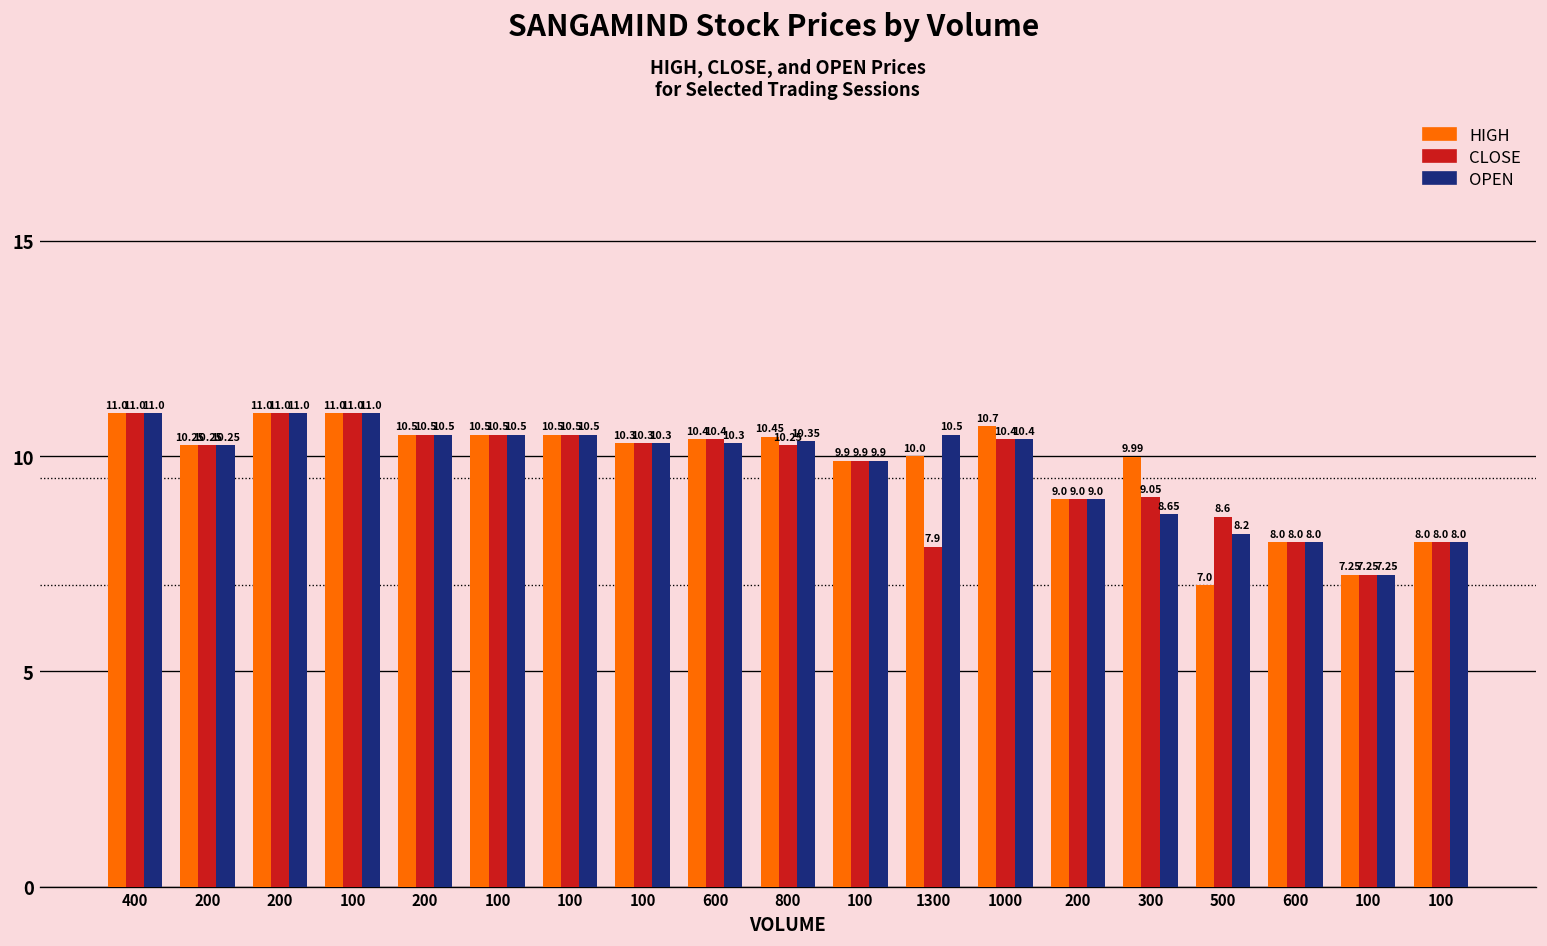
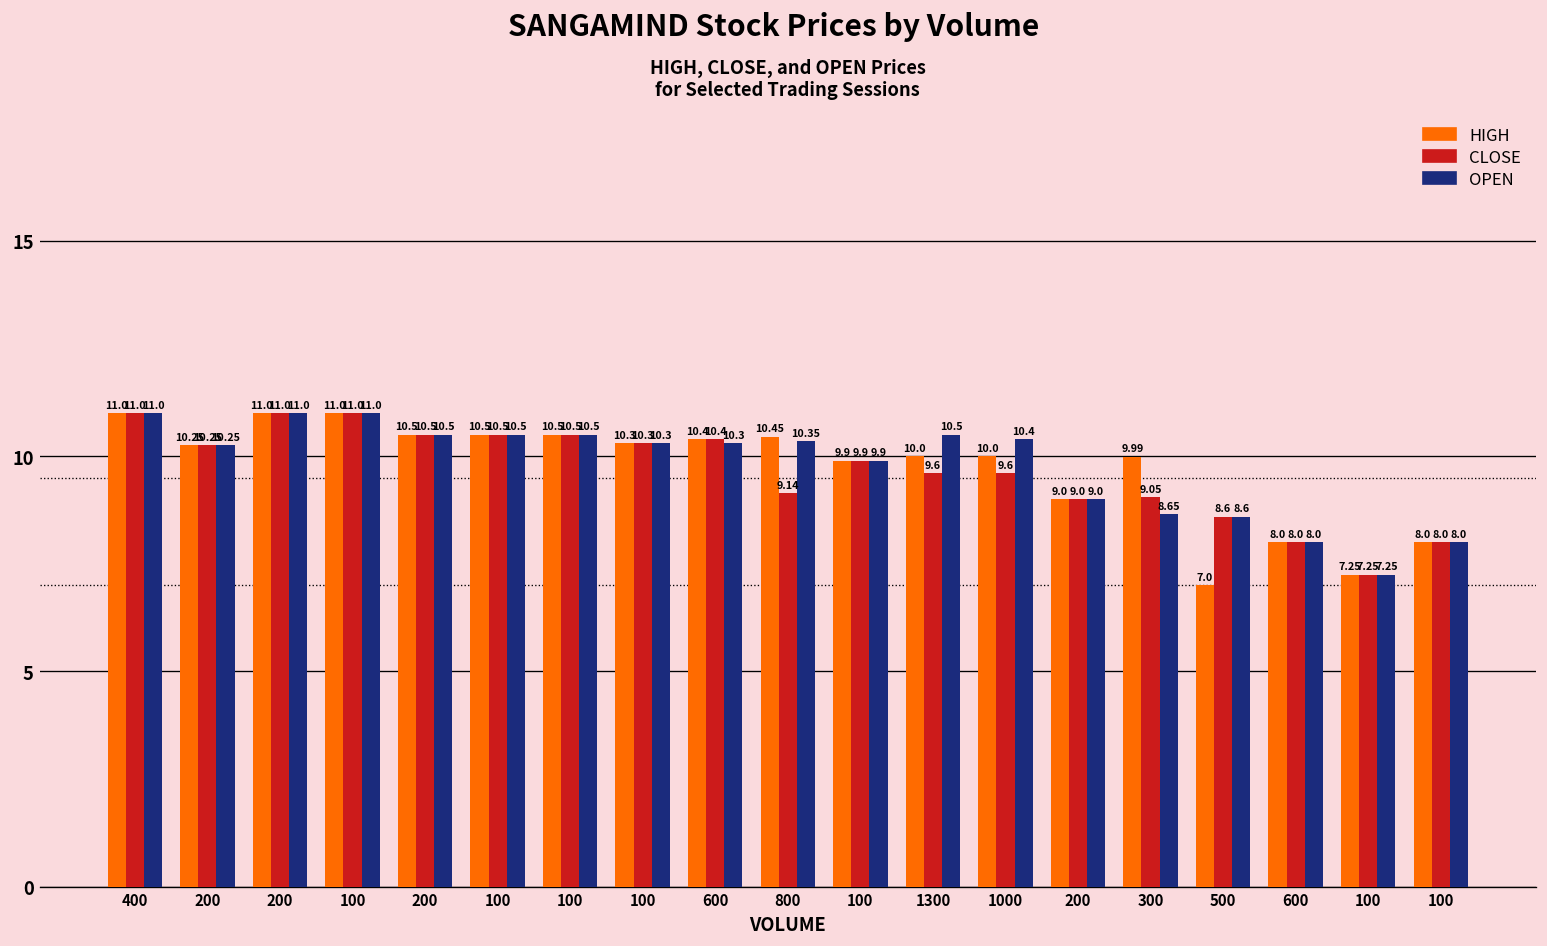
  {
    "HIGH": {
      "800": 10.45,
      "1300": 10.0,
-     "1000": 10.7,
+     "1000": 10.0,
      "300": 9.99,
      "500": 7.0
    },
    "CLOSE": {
-     "800": 10.25,
-     "1300": 7.9,
-     "1000": 10.4,
+     "800": 9.14,
+     "1300": 9.6,
+     "1000": 9.6,
      "300": 9.05,
      "500": 8.6
    },
    "OPEN": {
      "1300": 10.5,
      "300": 8.65,
-     "500": 8.2
+     "500": 8.6
    }
  }
